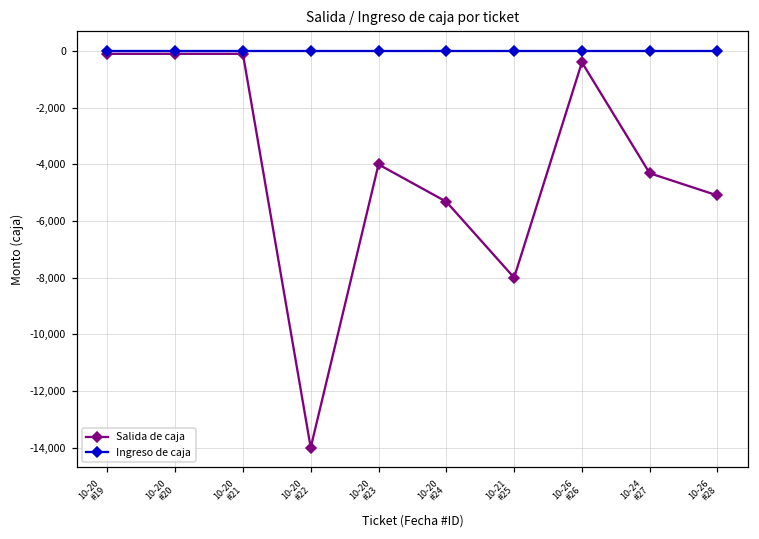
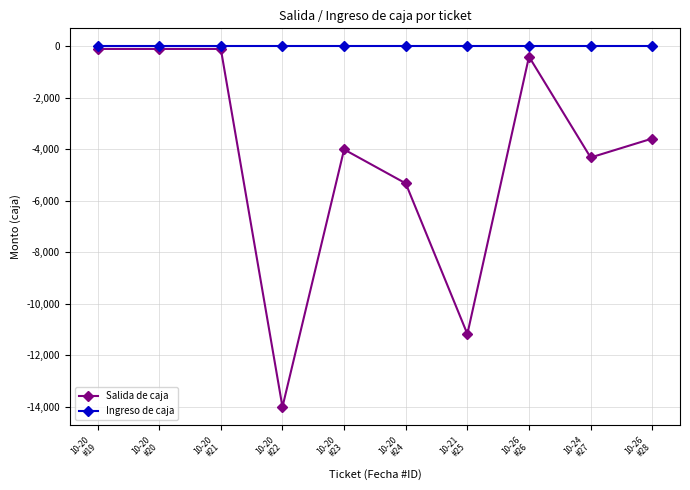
  {
    "Salida de caja": {
      "10-20 #22": "-14,000",
      "10-20 #23": "-4,000",
      "10-20 #24": "-5,300",
-     "10-21 #25": "-8,000",
+     "10-21 #25": "-11,200",
      "10-26 #26": "-400",
      "10-24 #27": "-4,300",
-     "10-26 #28": "-5,100"
+     "10-26 #28": "-3,600"
    },
    "Ingreso de caja": {
      "10-20 #22": "0",
      "10-20 #23": "0",
      "10-20 #24": "0",
      "10-21 #25": "0",
      "10-26 #26": "0",
      "10-24 #27": "0",
      "10-26 #28": "0"
    }
  }
